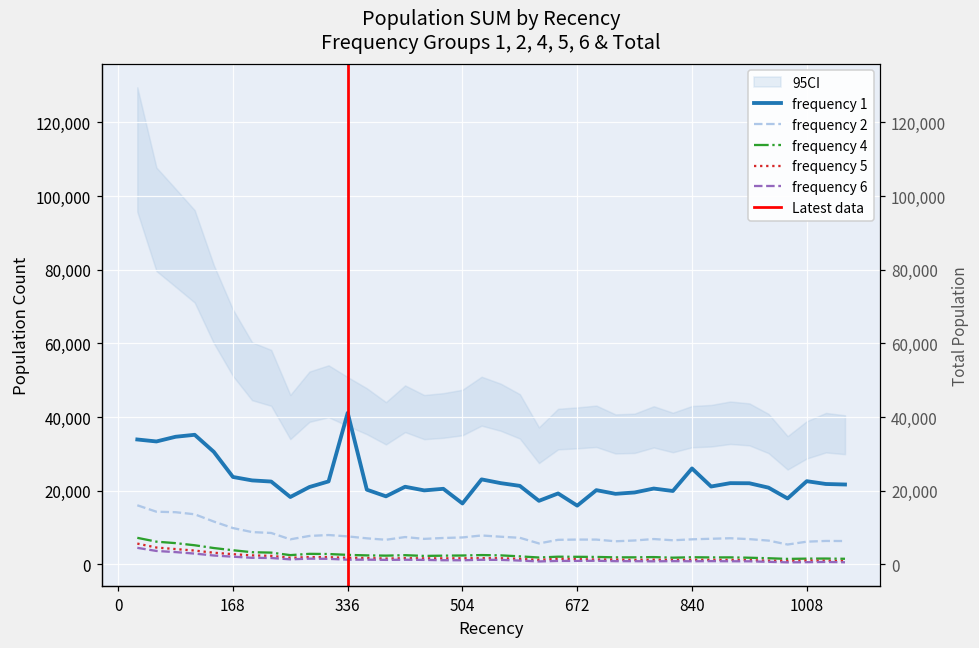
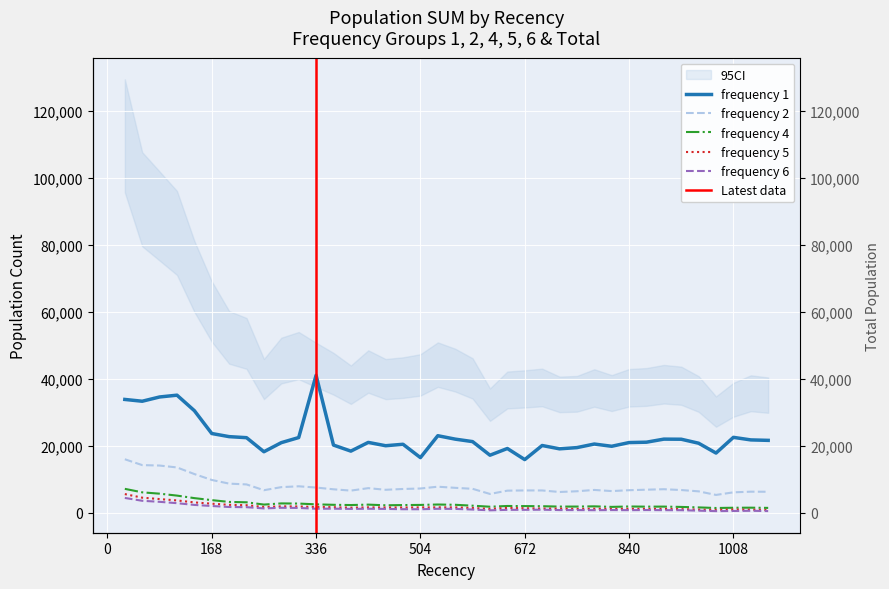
  {
    "frequency 1": {
      "168": "24,000",
      "336": "41,000",
      "504": "17,000",
      "672": "16,000",
-     "840": "26,000",
+     "840": "21,000",
      "1008": "23,000"
    },
    "frequency 4": {
      "168": "4,000",
      "336": "3,000"
    }
  }
